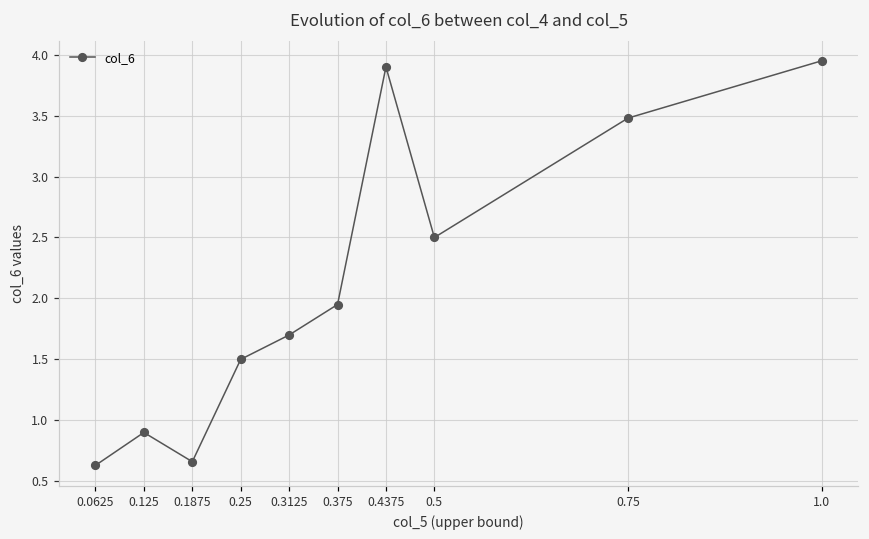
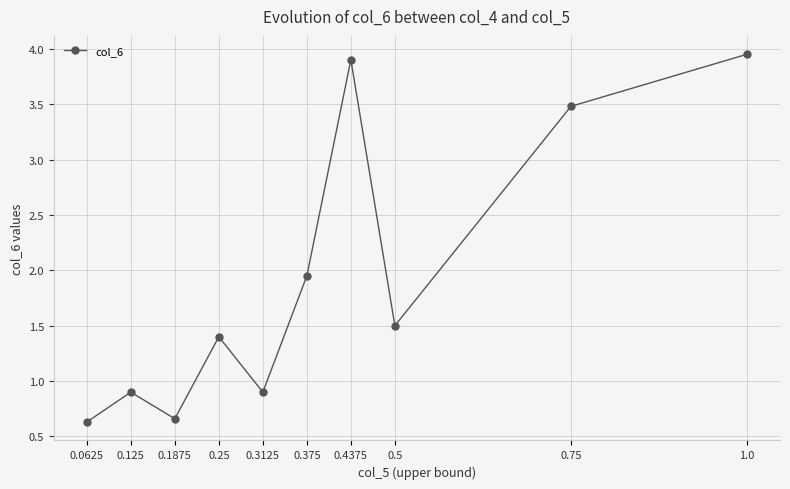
  {
    "0.0625": 0.63,
    "0.125": 0.9,
    "0.1875": 0.66,
-   "0.25": 1.5,
-   "0.3125": 1.7,
+   "0.25": 1.4,
+   "0.3125": 0.9,
    "0.375": 1.95,
    "0.4375": 3.9,
-   "0.5": 2.5,
+   "0.5": 1.5,
    "0.75": 3.5,
    "1.0": 3.95
  }
